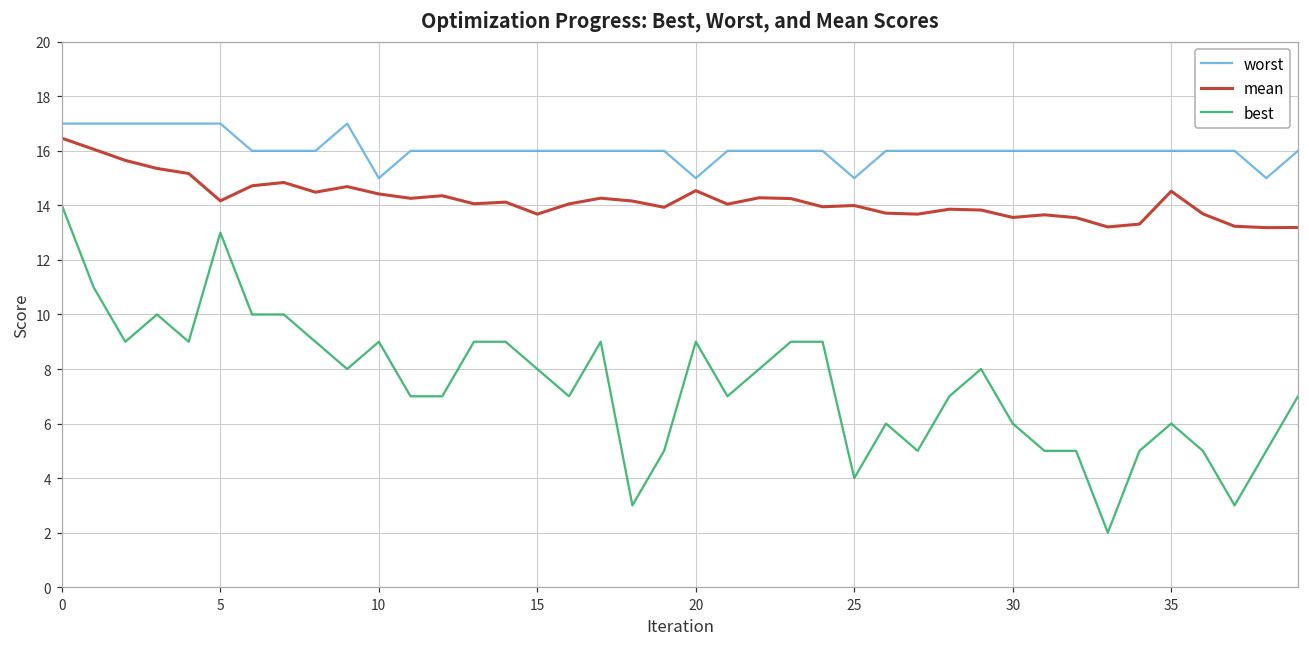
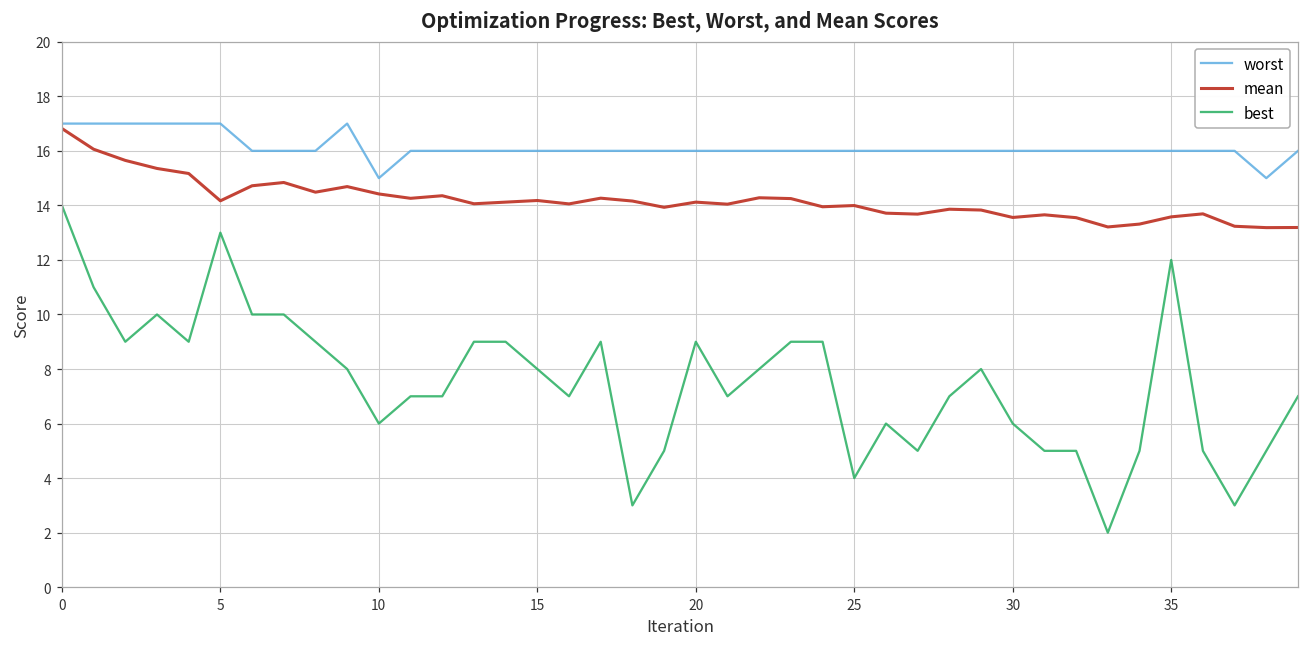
  {
    "worst": {
      "0": 17,
      "5": 17,
      "10": 15,
      "15": 16,
-     "20": 15,
-     "25": 15,
+     "20": 16,
+     "25": 16,
      "30": 16,
      "35": 16
    },
    "mean": {
-     "0": 16.5,
+     "0": 16.8,
      "5": 14.2,
      "10": 14.4,
-     "15": 13.7,
-     "20": 14.5,
+     "15": 14.2,
+     "20": 14.1,
      "25": 14.0,
      "30": 13.6,
-     "35": 14.5
+     "35": 13.6
    },
    "best": {
      "0": 14,
      "5": 13,
-     "10": 9,
+     "10": 6,
      "15": 8,
      "20": 9,
      "25": 4,
      "30": 6,
-     "35": 6
+     "35": 12
    }
  }
